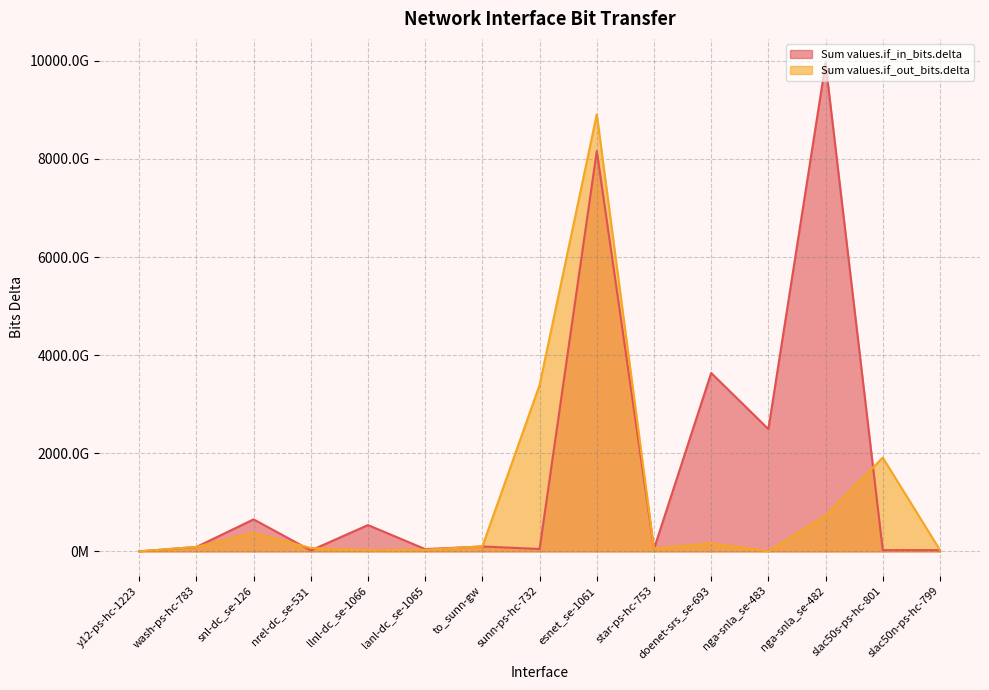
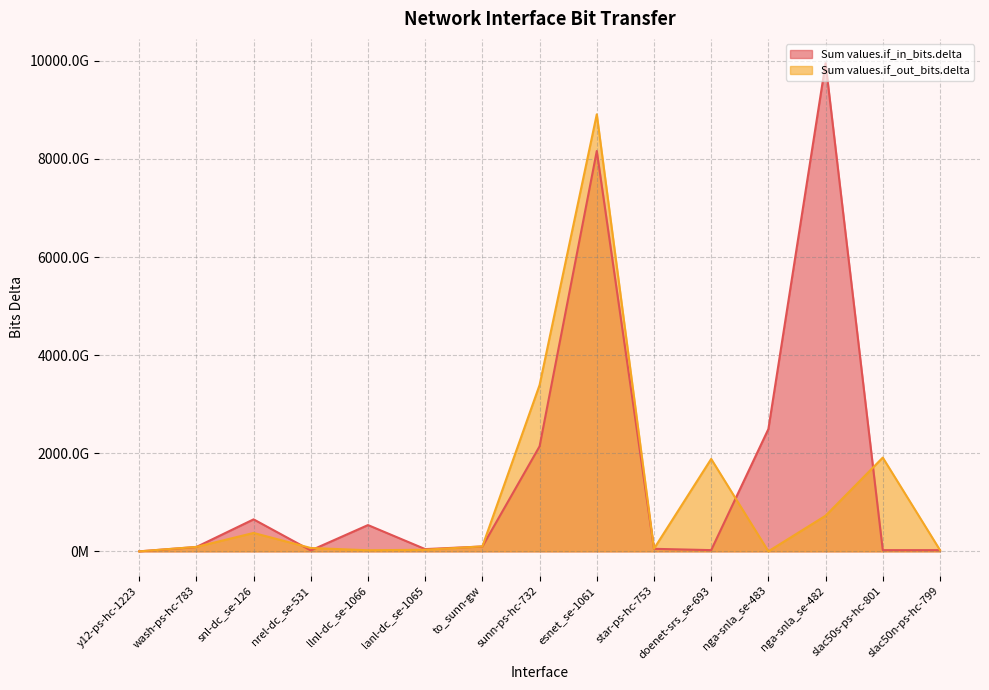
  {
    "Sum values.if_in_bits.delta": {
      "snl-dc_se-126": 700000000000,
      "llnl-dc_se-1066": 500000000000,
-     "sunn-ps-hc-732": 0,
+     "sunn-ps-hc-732": 2100000000000,
      "esnet_se-1061": 8200000000000,
-     "doenet-srs_se-693": 3600000000000,
+     "doenet-srs_se-693": 0,
      "nga-snla_se-483": 2500000000000,
      "slac50s-ps-hc-801": 0
    },
    "Sum values.if_out_bits.delta": {
      "snl-dc_se-126": 400000000000,
      "llnl-dc_se-1066": 0,
      "sunn-ps-hc-732": 3400000000000,
      "esnet_se-1061": 8900000000000,
-     "doenet-srs_se-693": 200000000000,
+     "doenet-srs_se-693": 1900000000000,
      "nga-snla_se-483": 0,
      "nga-snla_se-482": 700000000000,
      "slac50s-ps-hc-801": 1900000000000
    }
  }
